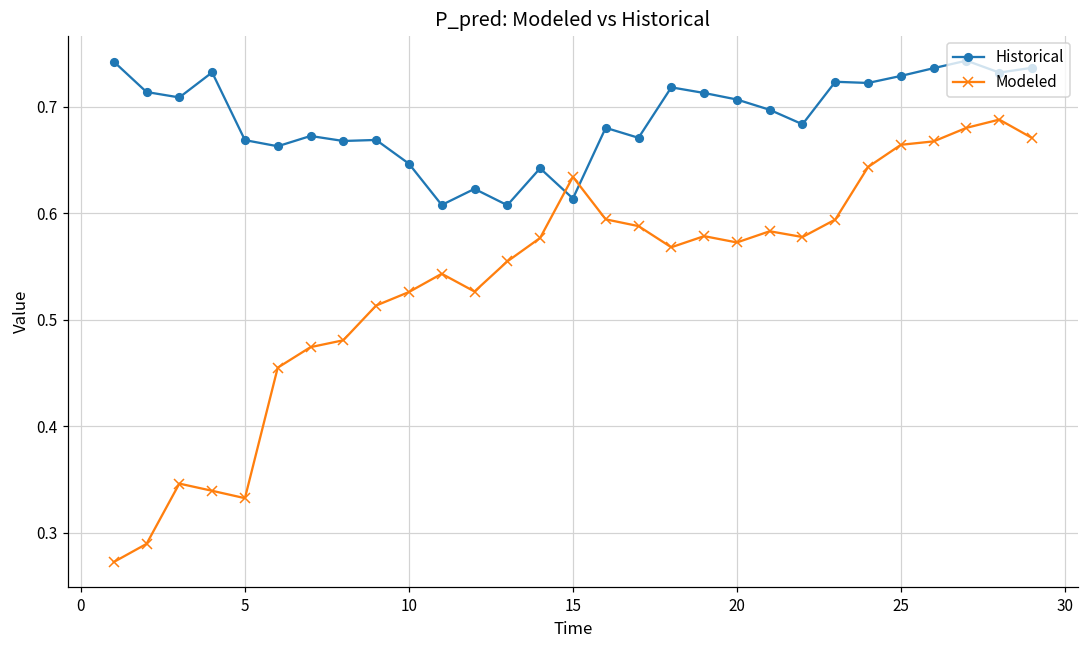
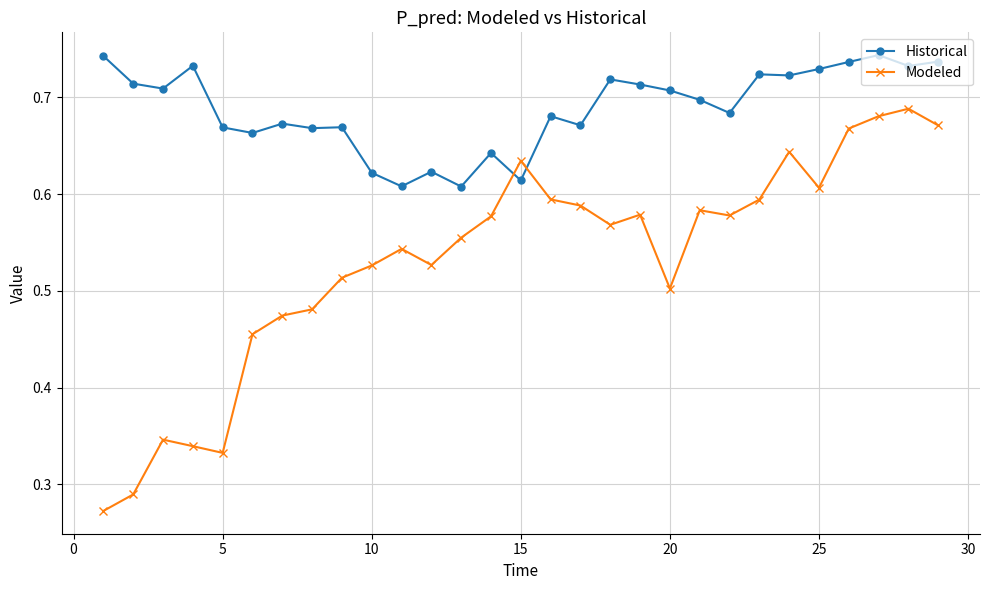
  {
    "Historical": {
      "5": 0.67,
-     "10": 0.65,
+     "10": 0.62,
      "15": 0.61,
      "20": 0.71,
      "25": 0.73
    },
    "Modeled": {
      "5": 0.33,
      "10": 0.53,
      "15": 0.63,
-     "20": 0.57,
-     "25": 0.66
+     "20": 0.50,
+     "25": 0.61
    }
  }
